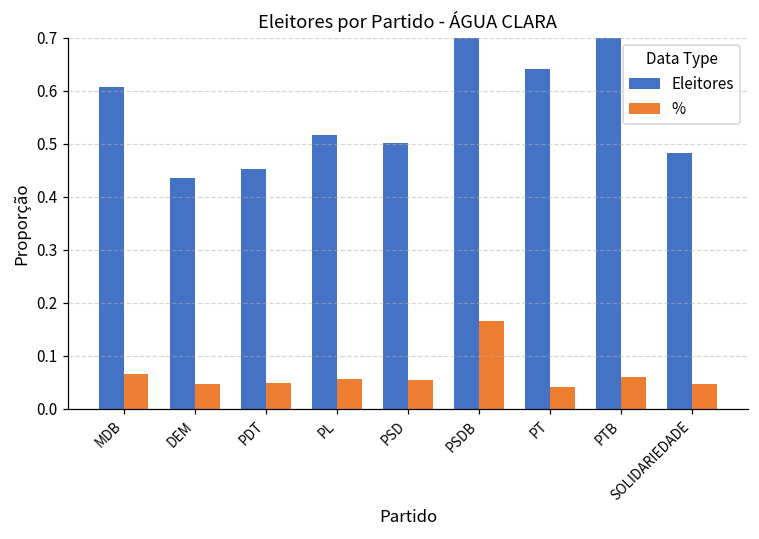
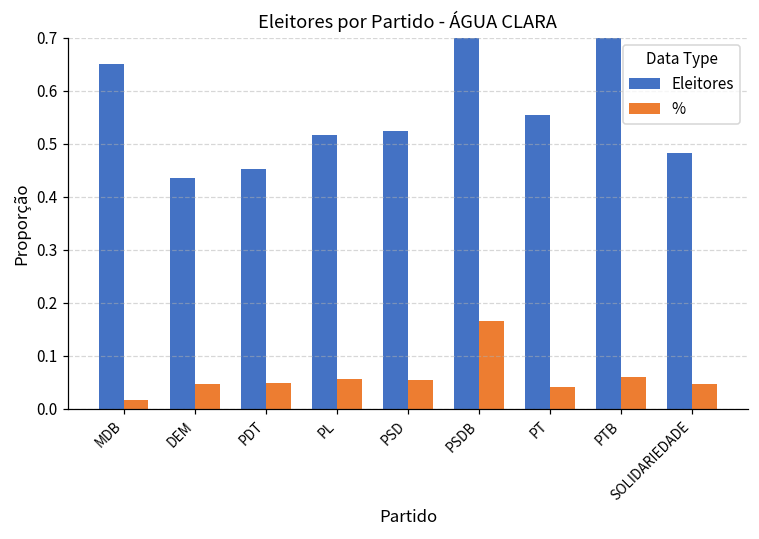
  {
    "Eleitores": {
-     "MDB": 0.61,
+     "MDB": 0.65,
      "DEM": 0.44,
      "PDT": 0.45,
      "PL": 0.52,
-     "PSD": 0.50,
-     "PT": 0.64,
+     "PSD": 0.52,
+     "PT": 0.55,
      "SOLIDARIEDADE": 0.48
    },
    "%": {
-     "MDB": 0.07,
+     "MDB": 0.02,
      "DEM": 0.05,
      "PDT": 0.05,
      "PL": 0.06,
      "PSD": 0.06,
      "PSDB": 0.17,
      "PT": 0.04,
      "PTB": 0.06,
      "SOLIDARIEDADE": 0.05
    }
  }
